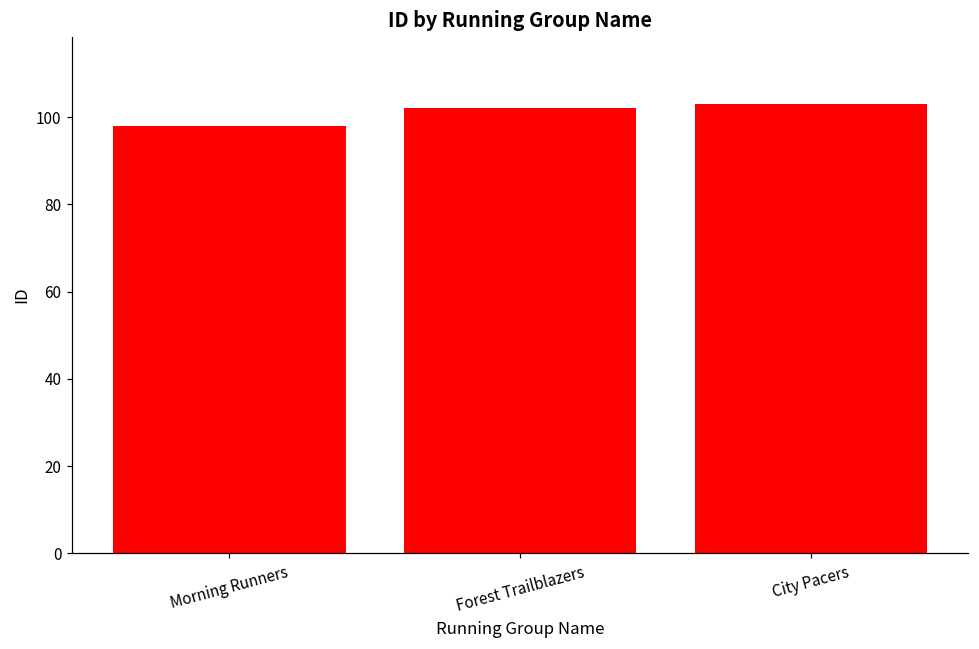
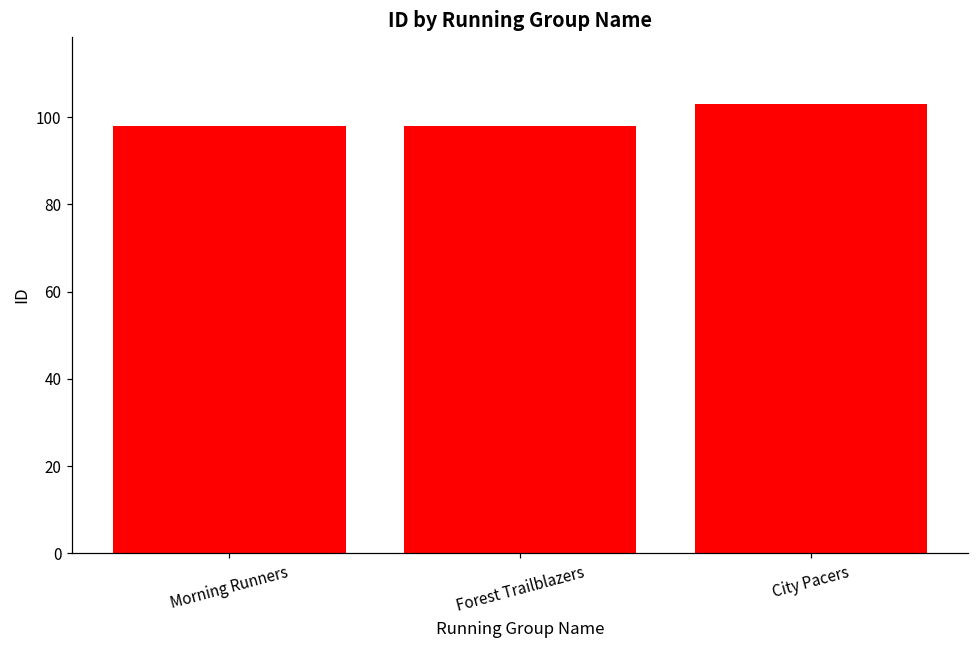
  {
    "Morning Runners": 98,
-   "Forest Trailblazers": 102,
+   "Forest Trailblazers": 98,
    "City Pacers": 103
  }
